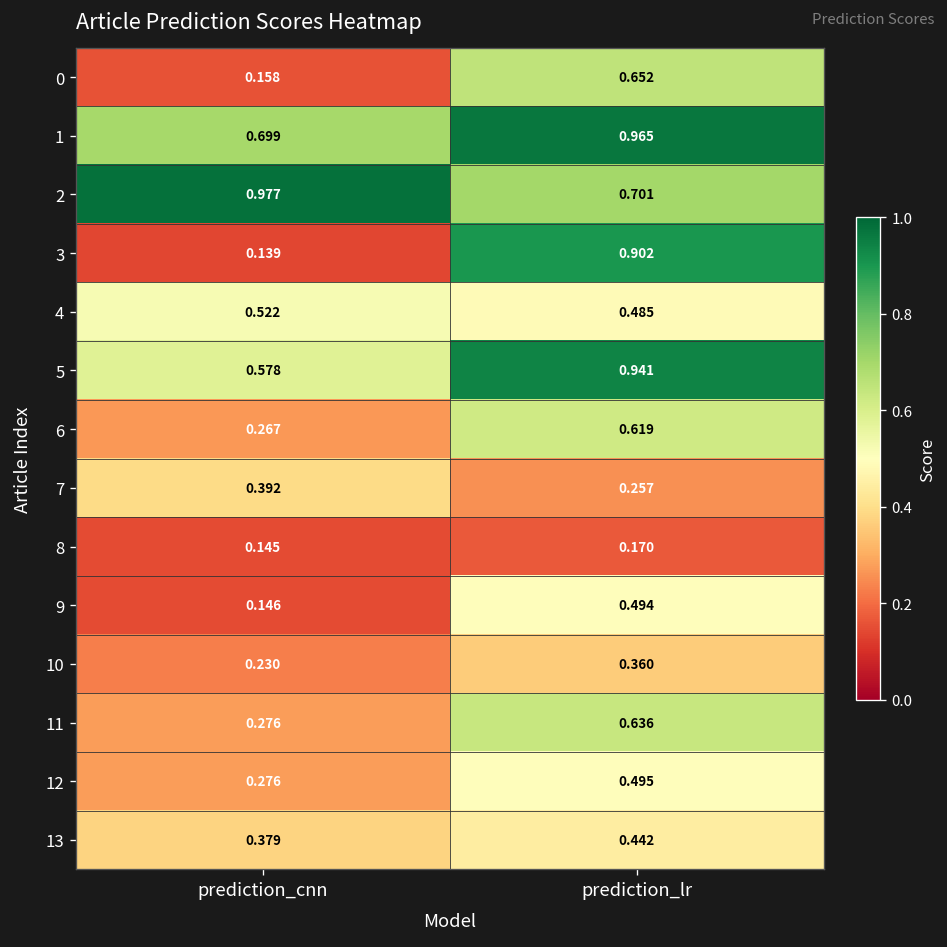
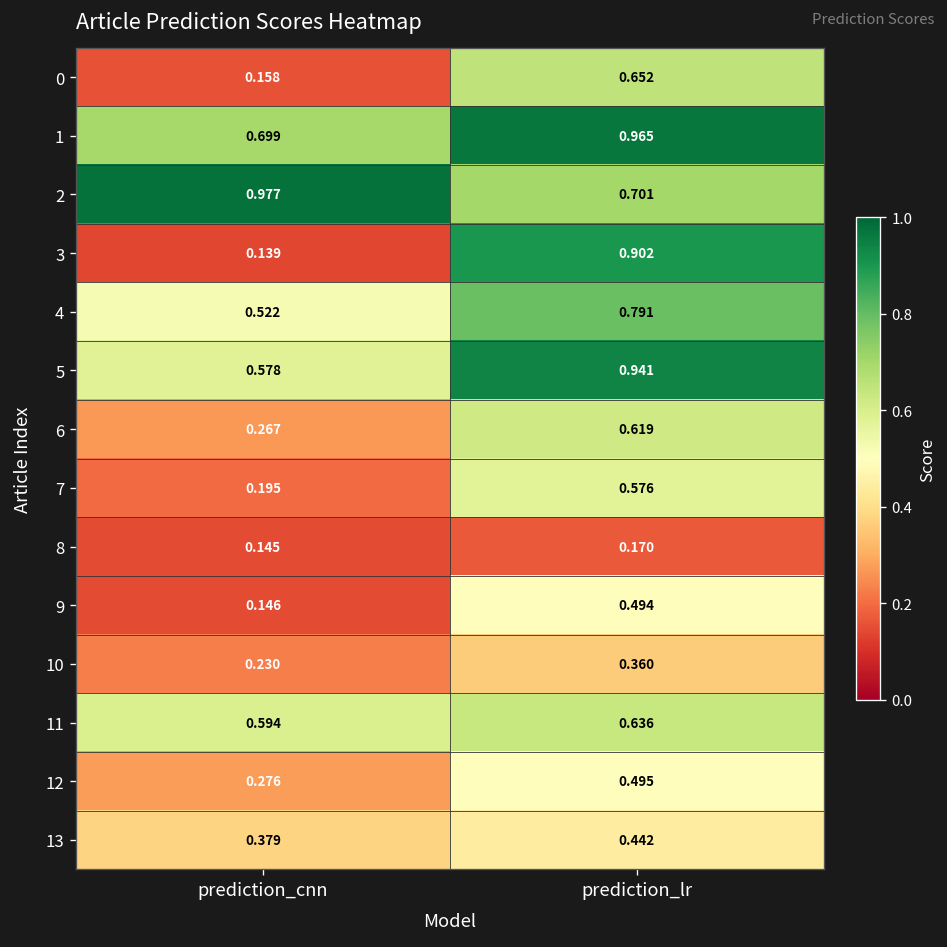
  {
    "0": {
      "prediction_cnn": 0.158,
      "prediction_lr": 0.652
    },
    "1": {
      "prediction_cnn": 0.699,
      "prediction_lr": 0.965
    },
    "2": {
      "prediction_cnn": 0.977,
      "prediction_lr": 0.701
    },
    "3": {
      "prediction_cnn": 0.139,
      "prediction_lr": 0.902
    },
    "4": {
      "prediction_cnn": 0.522,
-     "prediction_lr": 0.485
+     "prediction_lr": 0.791
    },
    "5": {
      "prediction_cnn": 0.578,
      "prediction_lr": 0.941
    },
    "6": {
      "prediction_cnn": 0.267,
      "prediction_lr": 0.619
    },
    "7": {
-     "prediction_cnn": 0.392,
-     "prediction_lr": 0.257
+     "prediction_cnn": 0.195,
+     "prediction_lr": 0.576
    },
    "8": {
      "prediction_cnn": 0.145,
      "prediction_lr": 0.170
    },
    "9": {
      "prediction_cnn": 0.146,
      "prediction_lr": 0.494
    },
    "10": {
      "prediction_cnn": 0.230,
      "prediction_lr": 0.360
    },
    "11": {
-     "prediction_cnn": 0.276,
+     "prediction_cnn": 0.594,
      "prediction_lr": 0.636
    },
    "12": {
      "prediction_cnn": 0.276,
      "prediction_lr": 0.495
    },
    "13": {
      "prediction_cnn": 0.379,
      "prediction_lr": 0.442
    }
  }
